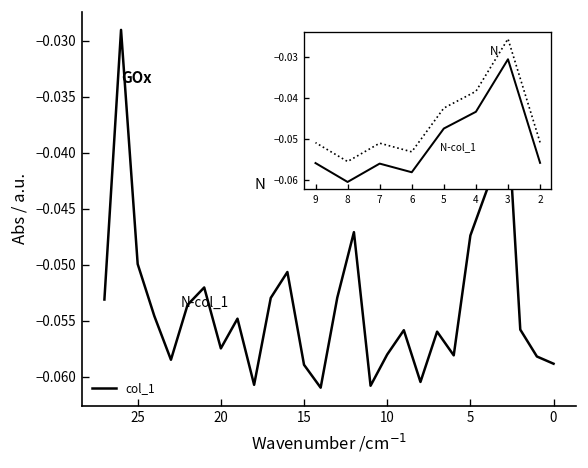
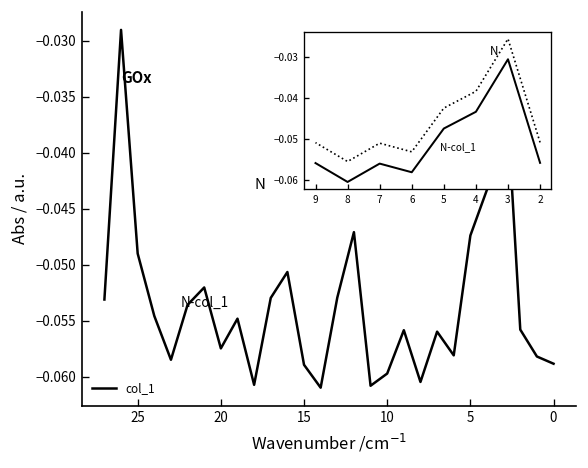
  {
-   "25": -0.050,
+   "25": -0.049,
    "20": -0.057,
    "15": -0.059,
-   "10": -0.058,
+   "10": -0.060,
    "5": -0.047,
    "0": -0.059
  }
